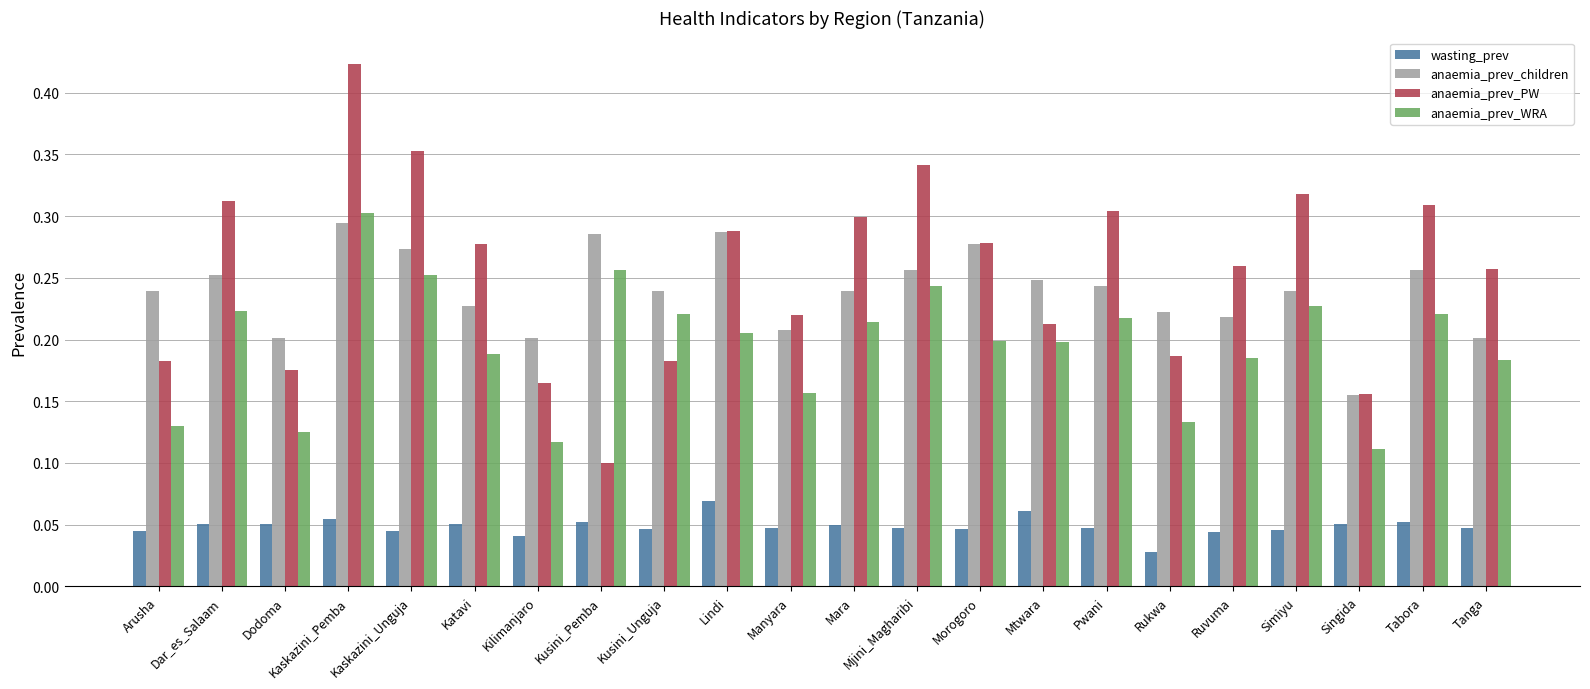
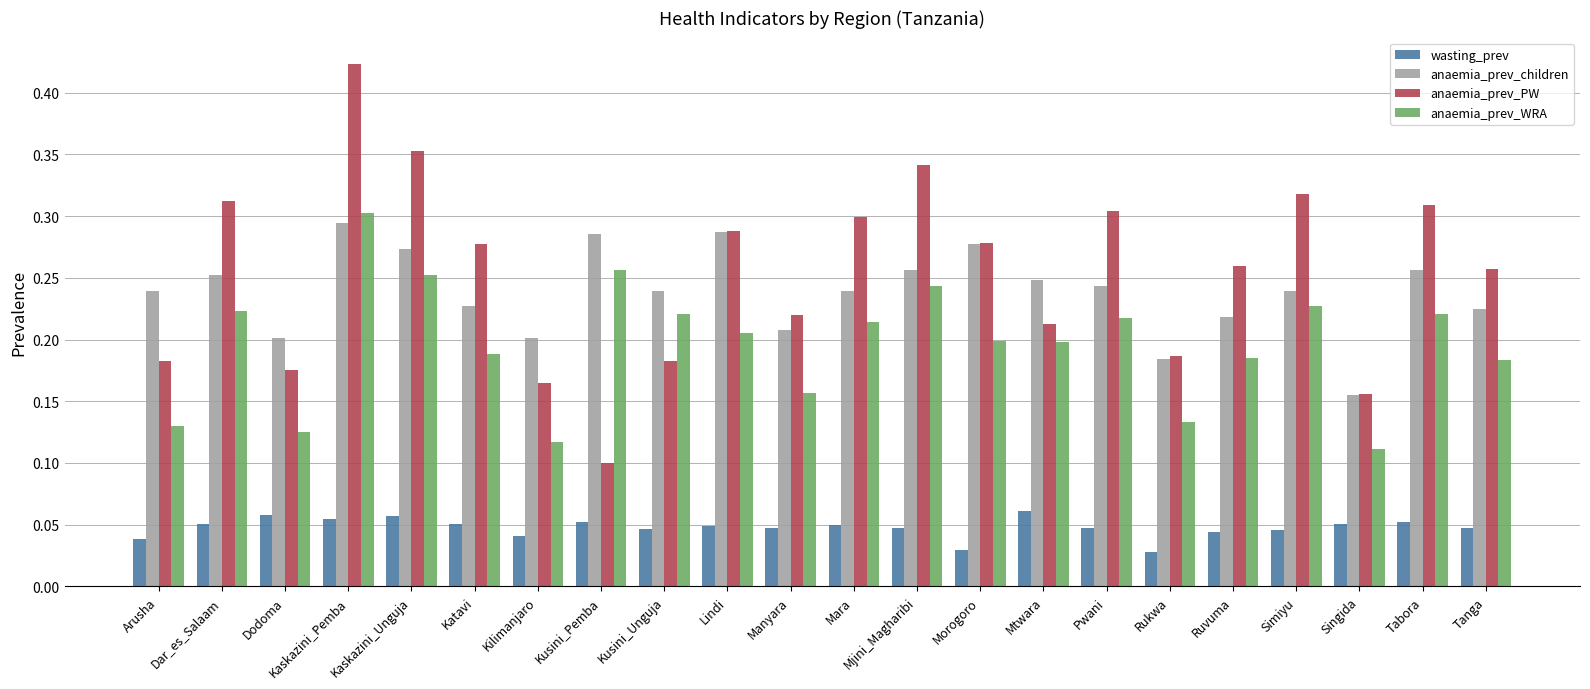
  {
    "wasting_prev": {
-     "Arusha": 0.045,
+     "Arusha": 0.039,
      "Dar_es_Salaam": 0.051,
-     "Dodoma": 0.050,
+     "Dodoma": 0.058,
      "Kaskazini_Pemba": 0.055,
-     "Kaskazini_Unguja": 0.045,
+     "Kaskazini_Unguja": 0.057,
      "Katavi": 0.051,
      "Kilimanjaro": 0.040,
      "Kusini_Pemba": 0.052,
      "Kusini_Unguja": 0.047,
-     "Lindi": 0.069,
+     "Lindi": 0.049,
      "Manyara": 0.047,
      "Mara": 0.050,
      "Mjini_Magharibi": 0.047,
-     "Morogoro": 0.047,
+     "Morogoro": 0.030,
      "Mtwara": 0.061,
      "Pwani": 0.047,
      "Rukwa": 0.028,
      "Ruvuma": 0.044,
      "Simiyu": 0.046,
      "Singida": 0.050,
      "Tabora": 0.052,
      "Tanga": 0.048
    },
    "anaemia_prev_children": {
      "Arusha": 0.239,
      "Dar_es_Salaam": 0.252,
      "Dodoma": 0.202,
      "Kaskazini_Pemba": 0.294,
      "Kaskazini_Unguja": 0.273,
      "Katavi": 0.227,
      "Kilimanjaro": 0.202,
      "Kusini_Pemba": 0.286,
      "Kusini_Unguja": 0.239,
      "Lindi": 0.287,
      "Manyara": 0.208,
      "Mara": 0.239,
      "Mjini_Magharibi": 0.256,
      "Morogoro": 0.277,
      "Mtwara": 0.248,
      "Pwani": 0.244,
-     "Rukwa": 0.223,
+     "Rukwa": 0.184,
      "Ruvuma": 0.218,
      "Simiyu": 0.239,
      "Singida": 0.155,
      "Tabora": 0.256,
-     "Tanga": 0.202
+     "Tanga": 0.225
    },
    "anaemia_prev_PW": {
      "Arusha": 0.182,
      "Dar_es_Salaam": 0.312,
      "Dodoma": 0.175,
      "Kaskazini_Pemba": 0.423,
      "Kaskazini_Unguja": 0.353,
      "Katavi": 0.277,
      "Kilimanjaro": 0.165,
      "Kusini_Pemba": 0.100,
      "Kusini_Unguja": 0.182,
      "Lindi": 0.288,
      "Manyara": 0.220,
      "Mara": 0.299,
      "Mjini_Magharibi": 0.341,
      "Morogoro": 0.278,
      "Mtwara": 0.213,
      "Pwani": 0.304,
      "Rukwa": 0.186,
      "Ruvuma": 0.259,
      "Simiyu": 0.318,
      "Singida": 0.156,
      "Tabora": 0.309,
      "Tanga": 0.257
    },
    "anaemia_prev_WRA": {
      "Arusha": 0.130,
      "Dar_es_Salaam": 0.223,
      "Dodoma": 0.125,
      "Kaskazini_Pemba": 0.302,
      "Kaskazini_Unguja": 0.252,
      "Katavi": 0.189,
      "Kilimanjaro": 0.117,
      "Kusini_Pemba": 0.256,
      "Kusini_Unguja": 0.221,
      "Lindi": 0.205,
      "Manyara": 0.157,
      "Mara": 0.214,
      "Mjini_Magharibi": 0.244,
      "Morogoro": 0.199,
      "Mtwara": 0.198,
      "Pwani": 0.217,
      "Rukwa": 0.133,
      "Ruvuma": 0.185,
      "Simiyu": 0.227,
      "Singida": 0.111,
      "Tabora": 0.221,
      "Tanga": 0.184
    }
  }
